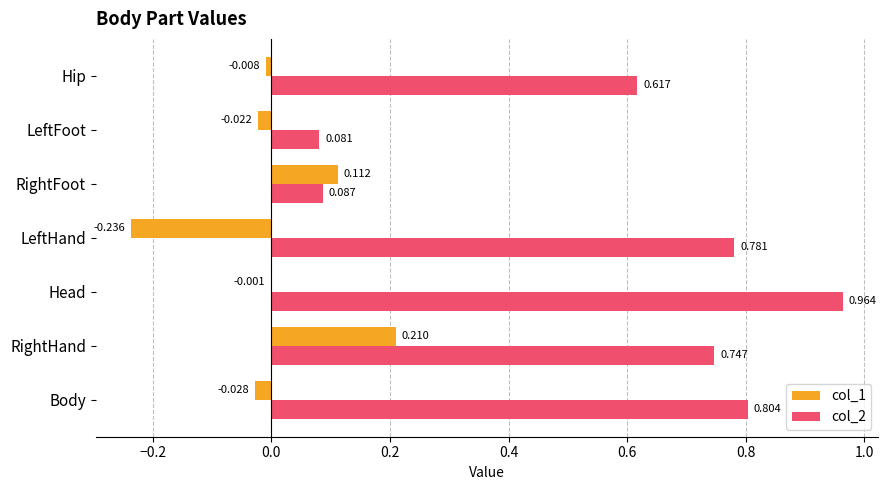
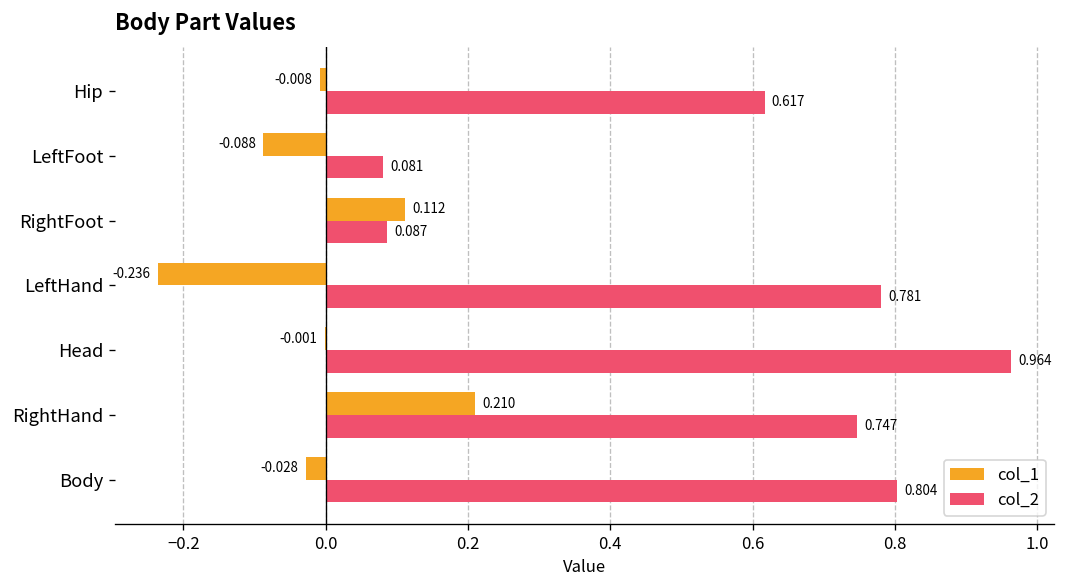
  {
    "col_1": {
      "Hip": -0.008,
-     "LeftFoot": -0.022,
+     "LeftFoot": -0.088,
      "RightFoot": 0.112,
      "LeftHand": -0.236,
      "Head": -0.001,
      "RightHand": 0.210,
      "Body": -0.028
    },
    "col_2": {
      "Hip": 0.617,
      "LeftFoot": 0.081,
      "RightFoot": 0.087,
      "LeftHand": 0.781,
      "Head": 0.964,
      "RightHand": 0.747,
      "Body": 0.804
    }
  }
